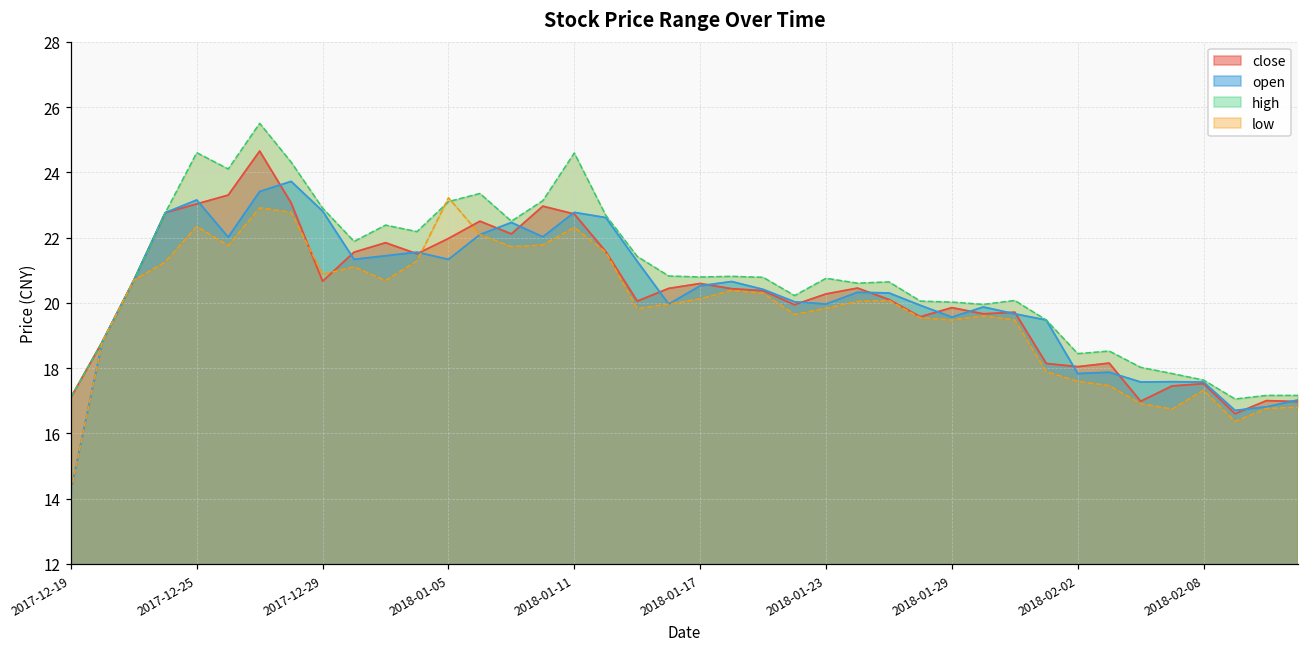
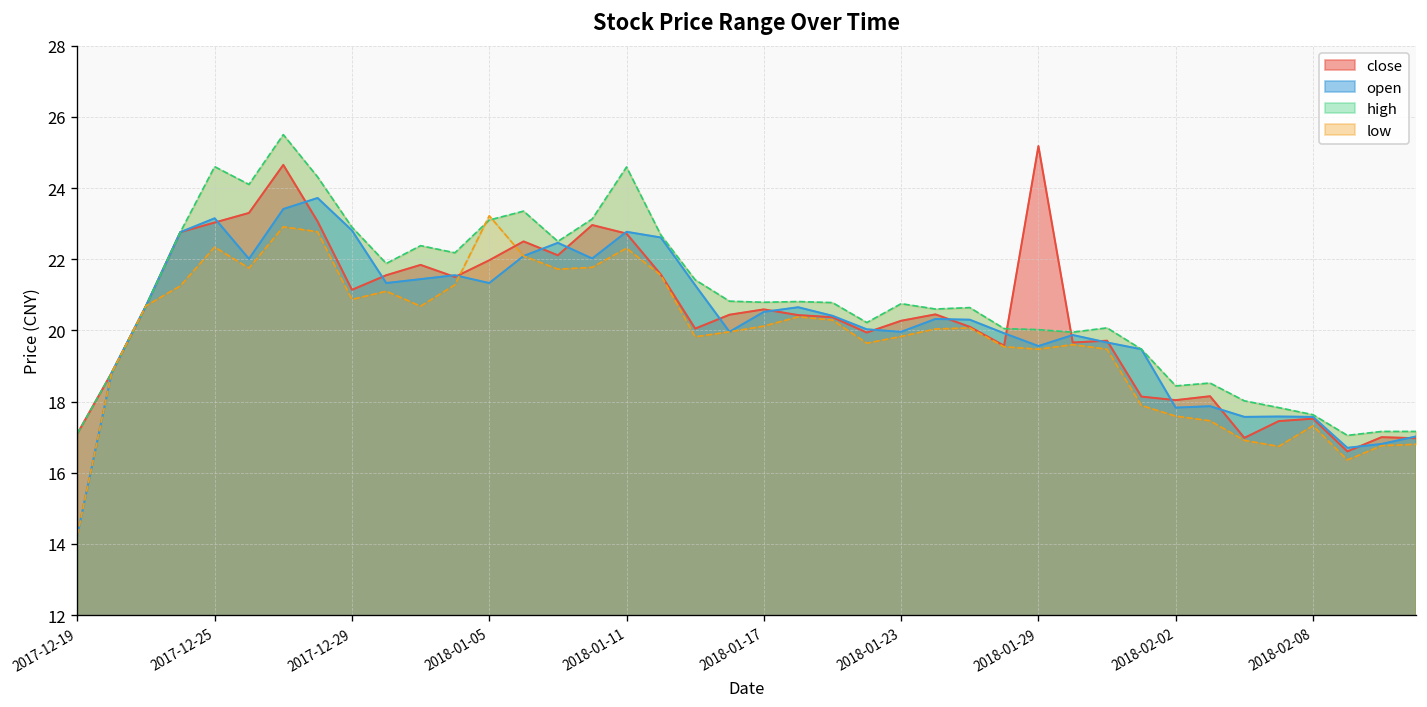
  {
    "close": {
      "2017-12-25": 23.0,
-     "2017-12-29": 20.7,
+     "2017-12-29": 21.1,
      "2018-01-05": 22.0,
      "2018-01-23": 20.3,
-     "2018-01-29": 19.9,
+     "2018-01-29": 25.2,
      "2018-02-02": 18.0
    },
    "open": {
      "2017-12-25": 23.2,
      "2017-12-29": 22.8,
      "2018-01-05": 21.3,
      "2018-01-23": 20.0,
      "2018-01-29": 19.6,
      "2018-02-02": 17.8
    },
    "high": {
      "2018-01-05": 23.1
    }
  }
